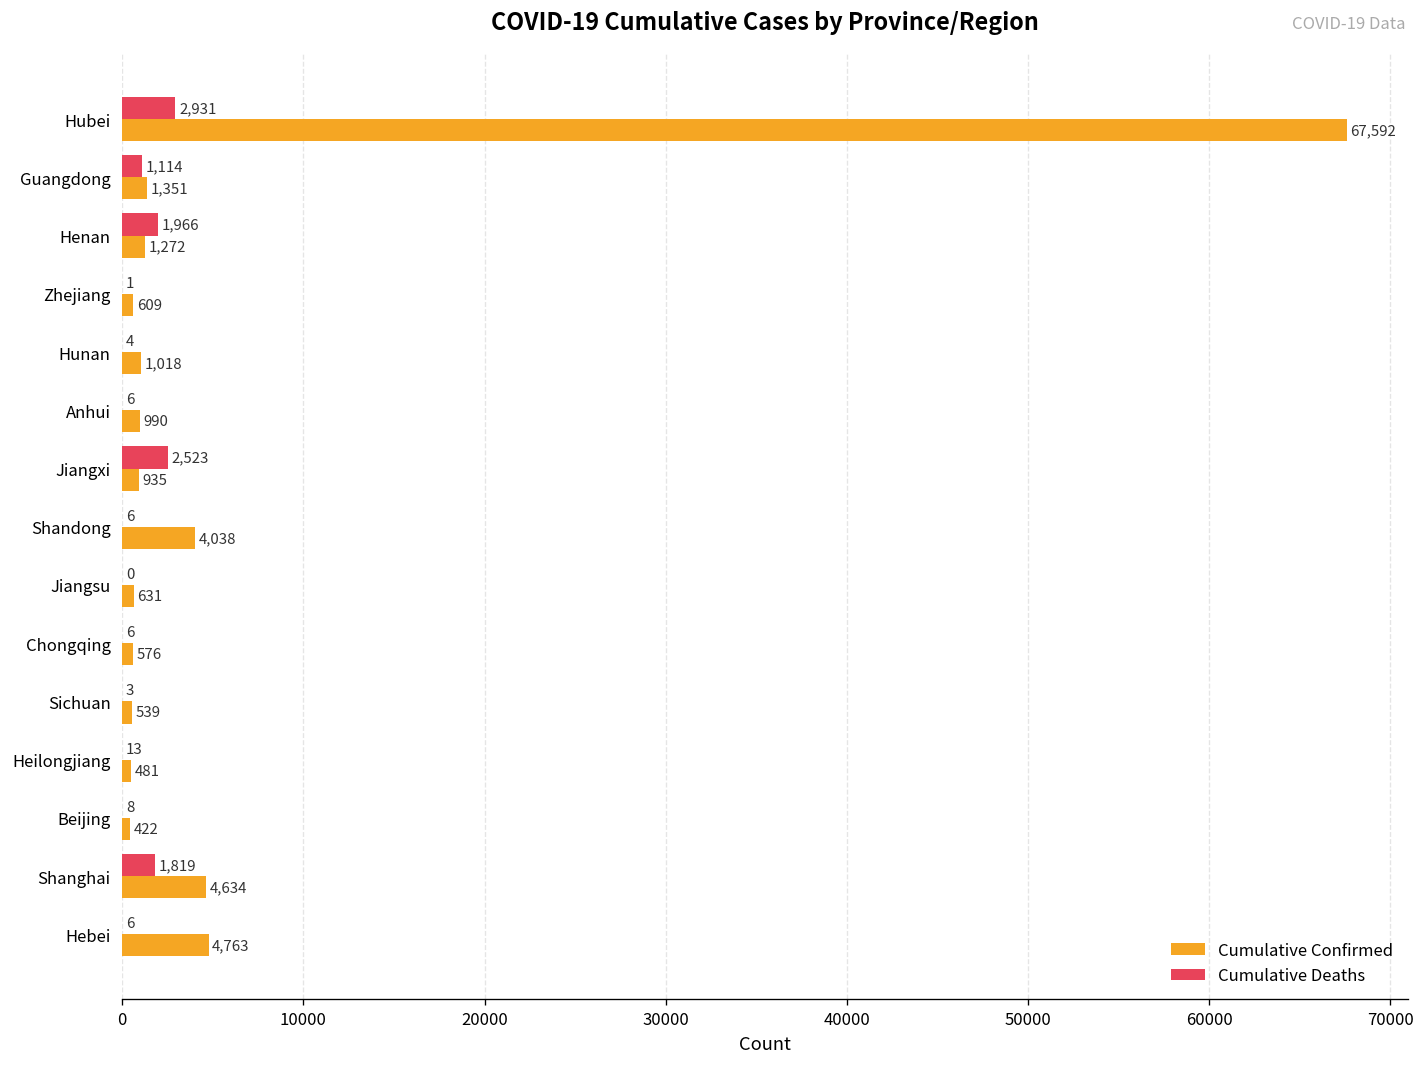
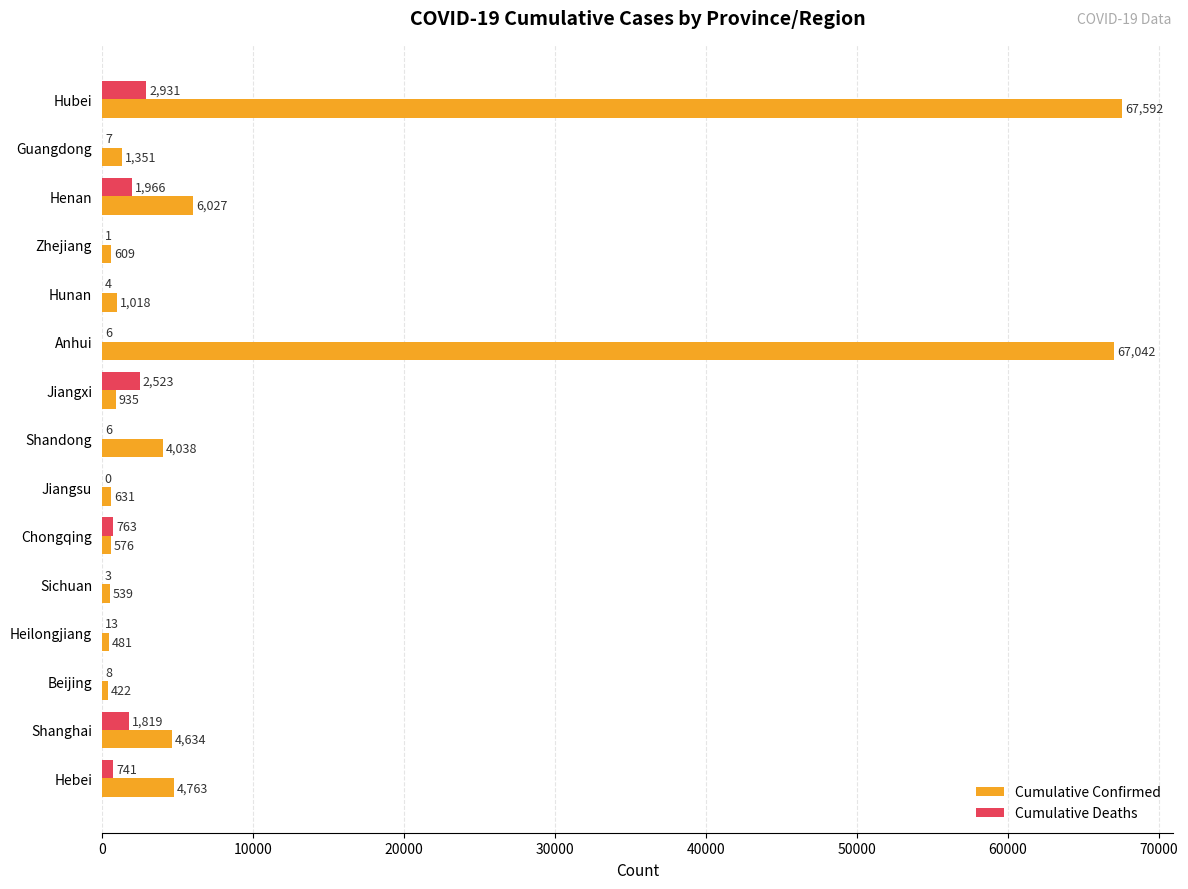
  {
    "Cumulative Confirmed": {
      "Hubei": "67,592",
      "Guangdong": "1,351",
-     "Henan": "1,272",
+     "Henan": "6,027",
      "Zhejiang": "609",
      "Hunan": "1,018",
-     "Anhui": "990",
+     "Anhui": "67,042",
      "Jiangxi": "935",
      "Shandong": "4,038",
      "Jiangsu": "631",
      "Chongqing": "576",
      "Sichuan": "539",
      "Heilongjiang": "481",
      "Beijing": "422",
      "Shanghai": "4,634",
      "Hebei": "4,763"
    },
    "Cumulative Deaths": {
      "Hubei": "2,931",
-     "Guangdong": "1,114",
+     "Guangdong": "7",
      "Henan": "1,966",
      "Zhejiang": "1",
      "Hunan": "4",
      "Anhui": "6",
      "Jiangxi": "2,523",
      "Shandong": "6",
      "Jiangsu": "0",
-     "Chongqing": "6",
+     "Chongqing": "763",
      "Sichuan": "3",
      "Heilongjiang": "13",
      "Beijing": "8",
      "Shanghai": "1,819",
-     "Hebei": "6"
+     "Hebei": "741"
    }
  }
